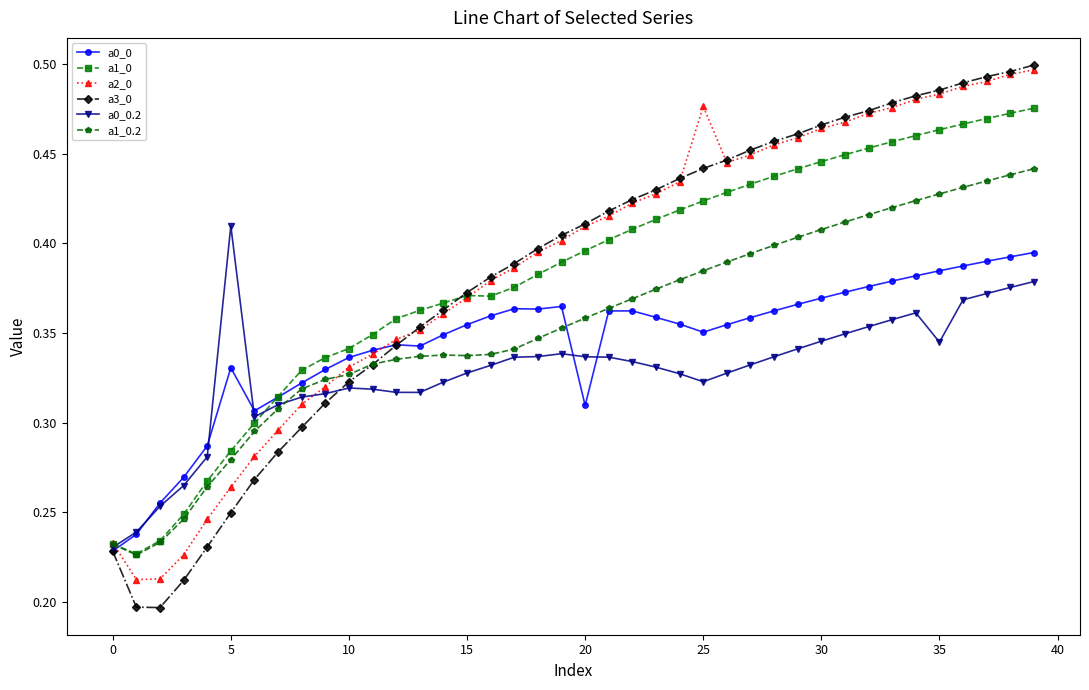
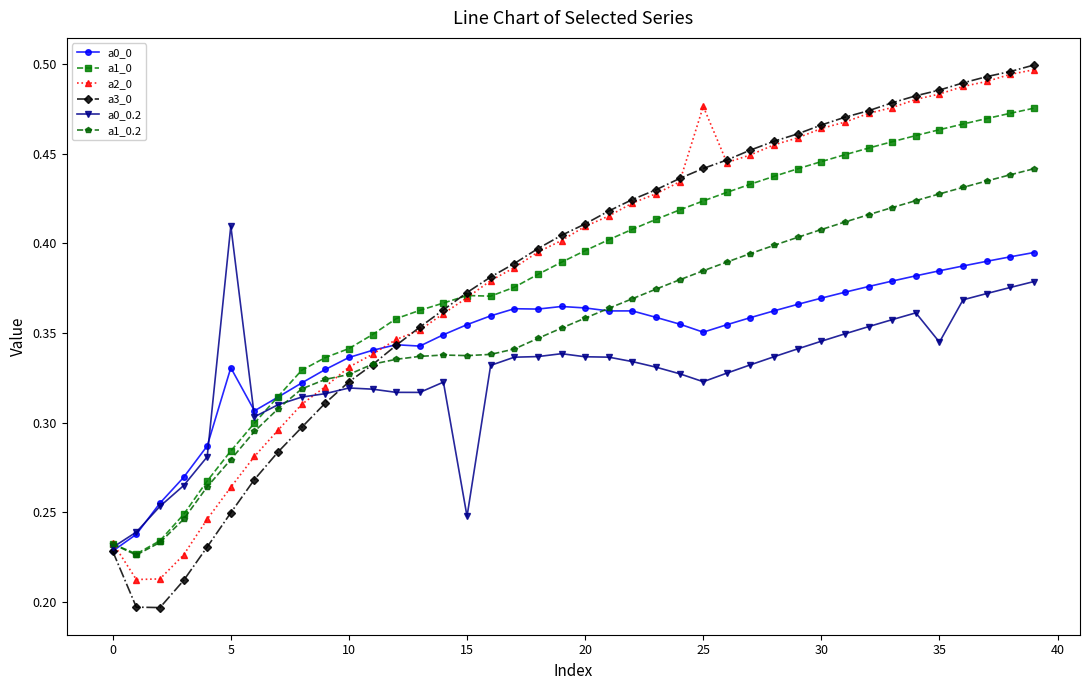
  {
    "a0_0": {
      "5": 0.331,
      "10": 0.336,
      "15": 0.355,
-     "20": 0.310,
+     "20": 0.364,
      "25": 0.351,
      "30": 0.369,
      "35": 0.385
    },
    "a2_0": {
      "5": 0.264,
      "10": 0.331,
      "25": 0.476,
      "30": 0.464,
      "35": 0.483
    },
    "a3_0": {
      "5": 0.250,
      "10": 0.323,
      "15": 0.373,
      "25": 0.442,
      "30": 0.466,
      "35": 0.486
    },
    "a0_0.2": {
      "0": 0.230,
      "5": 0.410,
      "10": 0.319,
-     "15": 0.328,
+     "15": 0.248,
      "20": 0.337,
      "25": 0.323,
      "30": 0.345,
      "35": 0.345
    }
  }
